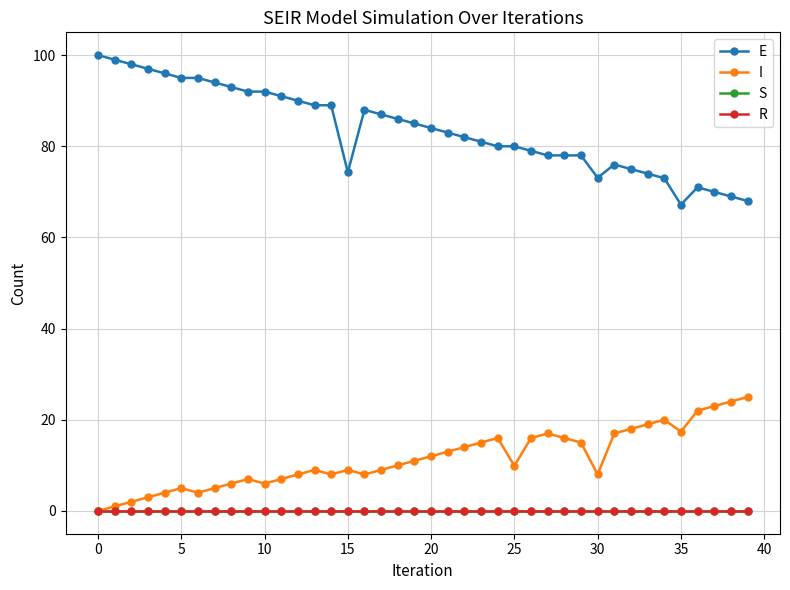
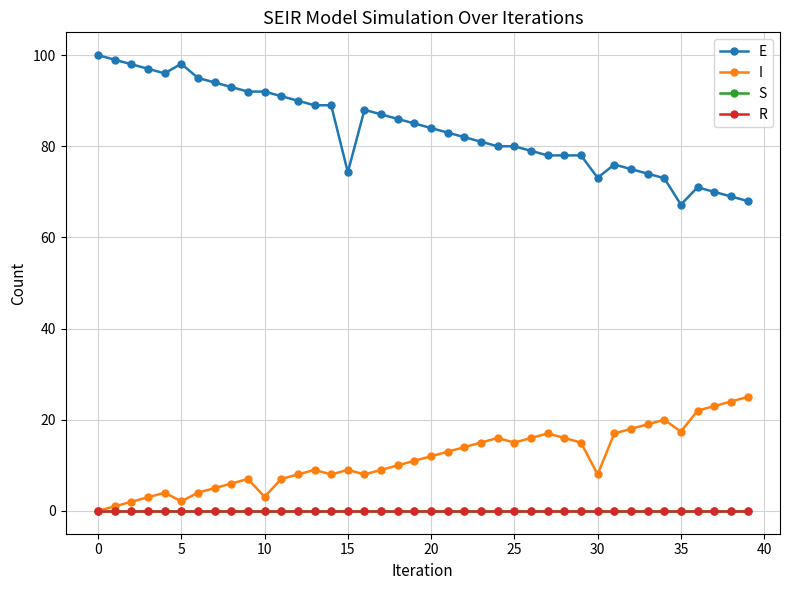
  {
    "E": {
      "0": 100,
-     "5": 95,
+     "5": 98,
      "10": 92,
      "15": 74,
      "20": 84,
      "25": 80,
      "30": 73,
      "35": 67
    },
    "I": {
-     "5": 5,
-     "10": 6,
+     "5": 2,
+     "10": 3,
      "15": 9,
      "20": 12,
-     "25": 10,
+     "25": 15,
      "30": 8,
      "35": 17
    },
    "R": {
      "5": 0,
      "10": 0,
      "15": 0,
      "20": 0,
      "25": 0,
      "30": 0,
      "35": 0
    }
  }
